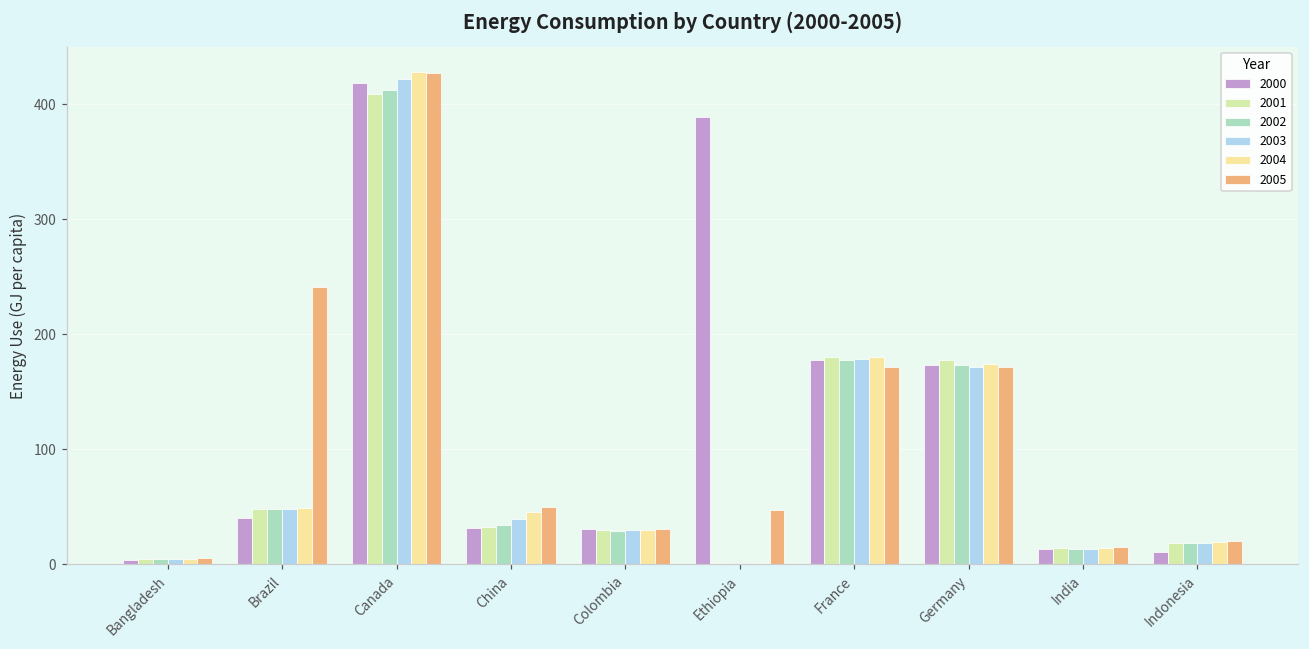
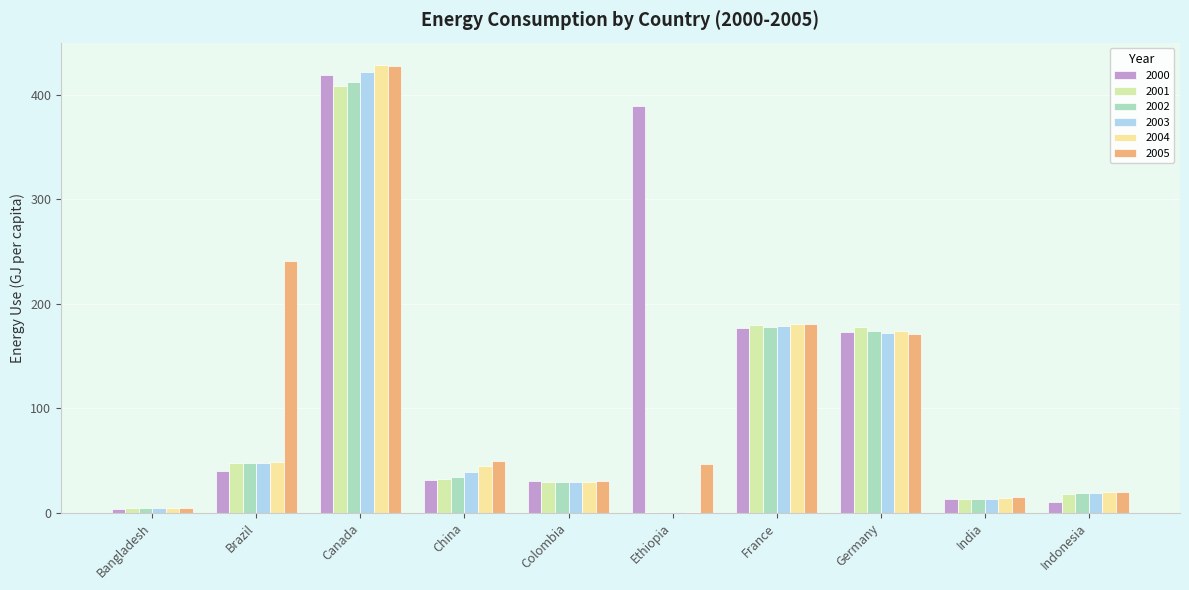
  {
    "2000": {
      "Bangladesh": 4,
      "Brazil": 40,
      "Canada": 419,
      "China": 31,
      "Colombia": 30,
      "Ethiopia": 389,
      "France": 177,
      "Germany": 174,
      "India": 13,
      "Indonesia": 10
    },
    "2005": {
      "Bangladesh": 5,
      "Brazil": 241,
      "Canada": 427,
      "China": 49,
      "Colombia": 31,
      "Ethiopia": 47,
-     "France": 171,
+     "France": 180,
      "Germany": 171,
      "India": 15,
      "Indonesia": 20
    }
  }
